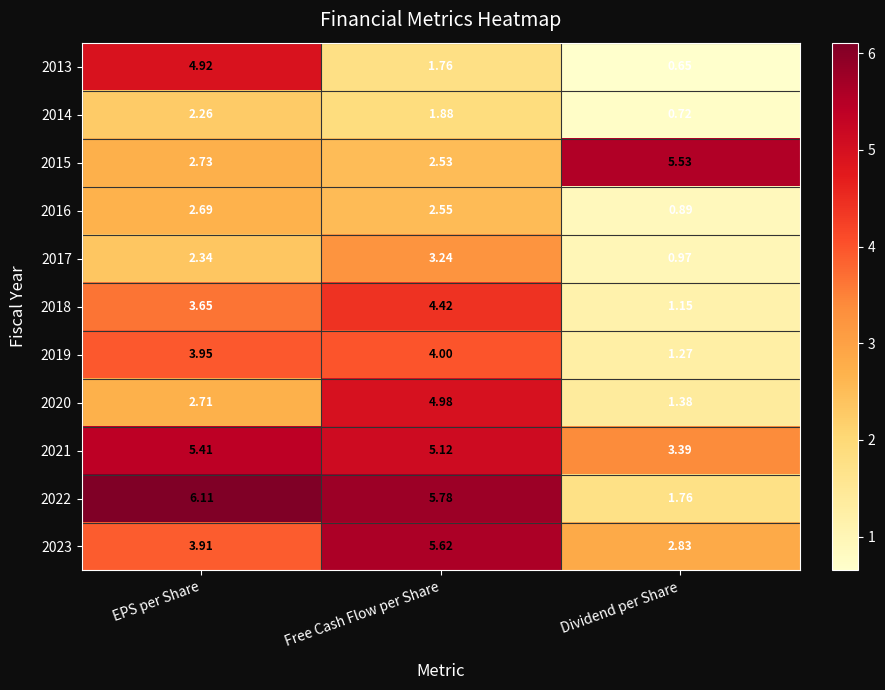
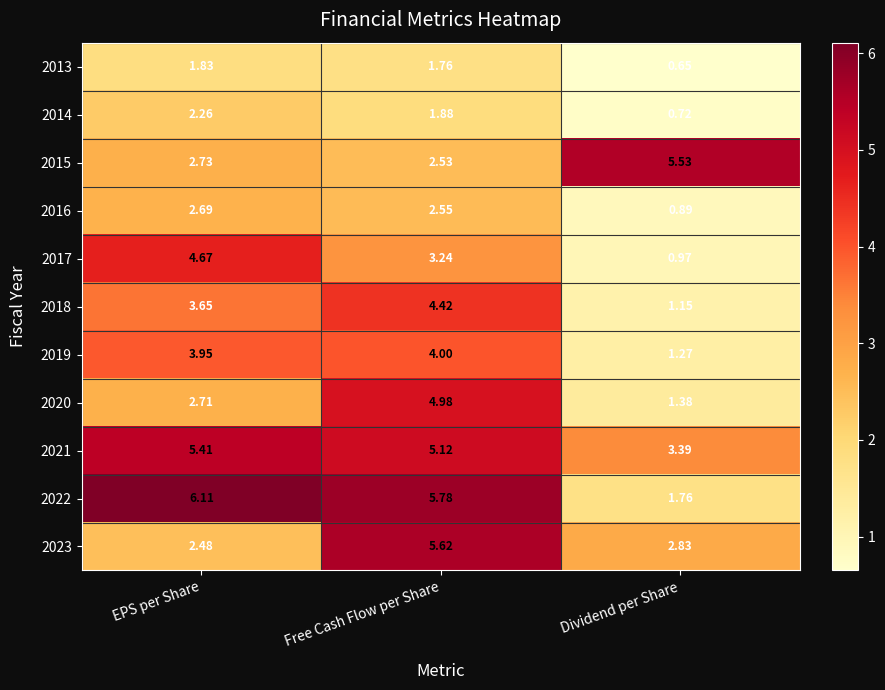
  {
    "2013": {
-     "EPS per Share": 4.92,
+     "EPS per Share": 1.83,
      "Free Cash Flow per Share": 1.76,
      "Dividend per Share": 0.65
    },
    "2014": {
      "EPS per Share": 2.26,
      "Free Cash Flow per Share": 1.88,
      "Dividend per Share": 0.72
    },
    "2015": {
      "EPS per Share": 2.73,
      "Free Cash Flow per Share": 2.53,
      "Dividend per Share": 5.53
    },
    "2016": {
      "EPS per Share": 2.69,
      "Free Cash Flow per Share": 2.55,
      "Dividend per Share": 0.89
    },
    "2017": {
-     "EPS per Share": 2.34,
+     "EPS per Share": 4.67,
      "Free Cash Flow per Share": 3.24,
      "Dividend per Share": 0.97
    },
    "2018": {
      "EPS per Share": 3.65,
      "Free Cash Flow per Share": 4.42,
      "Dividend per Share": 1.15
    },
    "2019": {
      "EPS per Share": 3.95,
      "Free Cash Flow per Share": 4.00,
      "Dividend per Share": 1.27
    },
    "2020": {
      "EPS per Share": 2.71,
      "Free Cash Flow per Share": 4.98,
      "Dividend per Share": 1.38
    },
    "2021": {
      "EPS per Share": 5.41,
      "Free Cash Flow per Share": 5.12,
      "Dividend per Share": 3.39
    },
    "2022": {
      "EPS per Share": 6.11,
      "Free Cash Flow per Share": 5.78,
      "Dividend per Share": 1.76
    },
    "2023": {
-     "EPS per Share": 3.91,
+     "EPS per Share": 2.48,
      "Free Cash Flow per Share": 5.62,
      "Dividend per Share": 2.83
    }
  }
